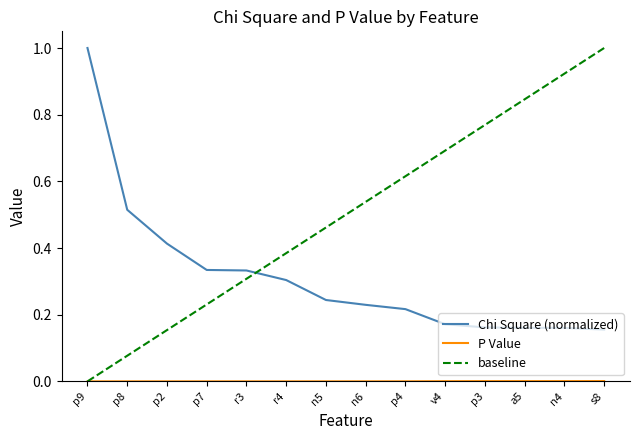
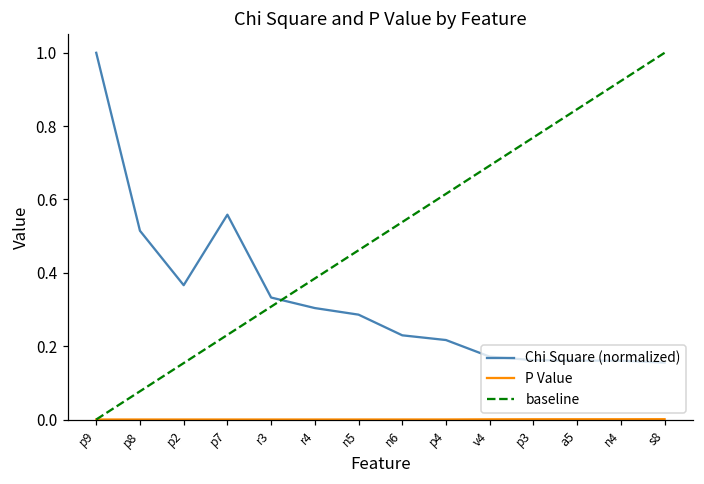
  {
    "Chi Square (normalized)": {
      "p9": 1.00,
      "p8": 0.51,
-     "p2": 0.41,
-     "p7": 0.33,
+     "p2": 0.37,
+     "p7": 0.56,
      "r3": 0.33,
      "r4": 0.30,
-     "n5": 0.24,
+     "n5": 0.29,
      "n6": 0.23,
      "p4": 0.22
    },
    "P Value": {
      "p8": 0.00,
      "p2": 0.00,
      "p7": 0.00,
      "r3": 0.00,
      "r4": 0.00,
      "n5": 0.00,
      "n6": 0.00,
      "p4": 0.00,
      "v4": 0.00,
      "p3": 0.00,
      "a5": 0.00,
      "n4": 0.00,
      "s8": 0.00
    },
    "baseline": {
      "s8": 1.00
    }
  }
